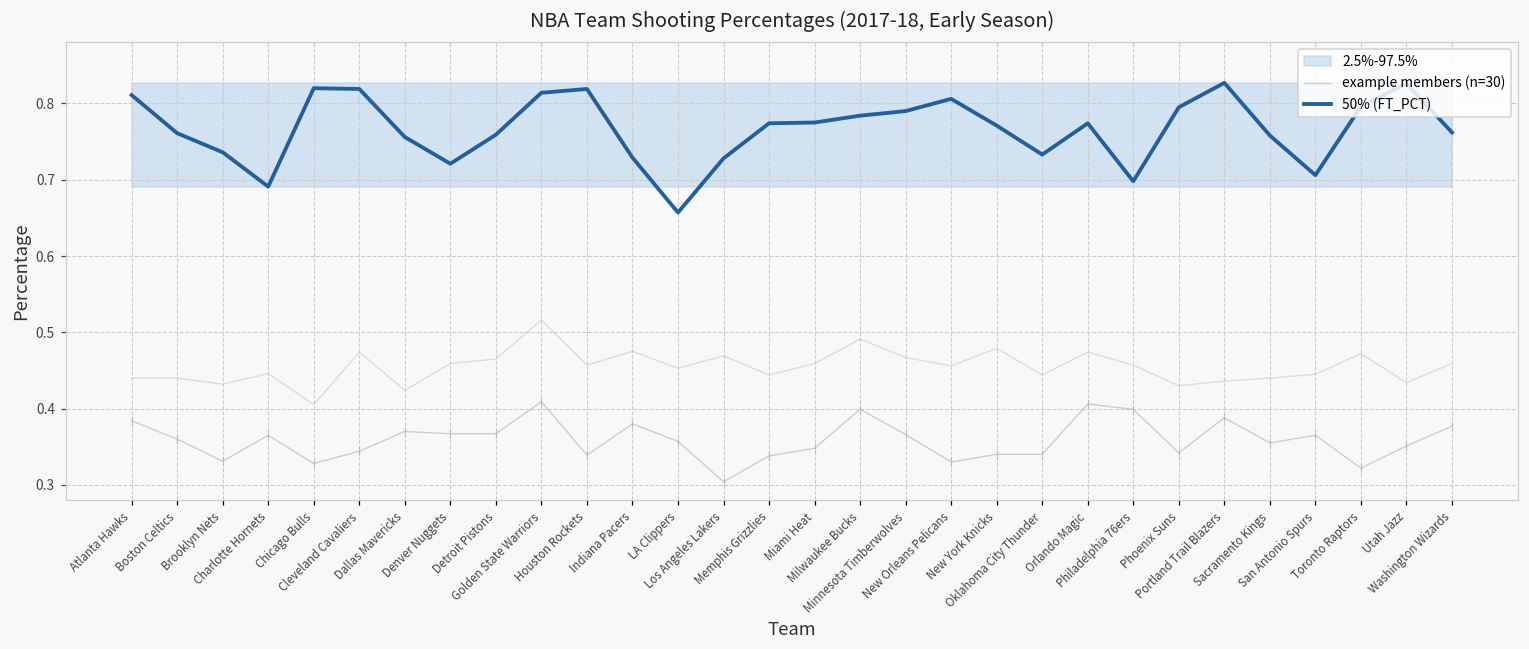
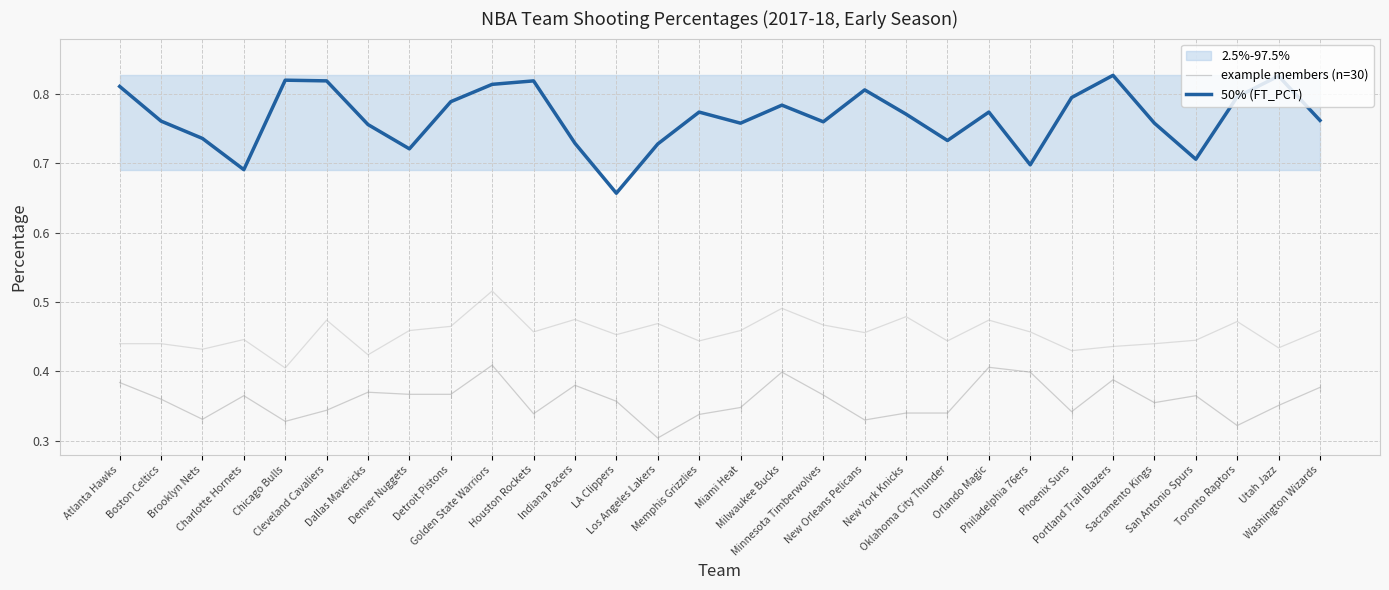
  {
    "50% (FT_PCT)": {
      "Atlanta Hawks": 0.81,
      "Boston Celtics": 0.76,
      "Brooklyn Nets": 0.74,
      "Charlotte Hornets": 0.69,
      "Chicago Bulls": 0.82,
      "Cleveland Cavaliers": 0.82,
      "Dallas Mavericks": 0.76,
      "Denver Nuggets": 0.72,
-     "Detroit Pistons": 0.76,
+     "Detroit Pistons": 0.79,
      "Golden State Warriors": 0.81,
      "Houston Rockets": 0.82,
      "Indiana Pacers": 0.73,
      "LA Clippers": 0.66,
      "Los Angeles Lakers": 0.73,
      "Memphis Grizzlies": 0.77,
-     "Miami Heat": 0.78,
+     "Miami Heat": 0.76,
      "Milwaukee Bucks": 0.78,
-     "Minnesota Timberwolves": 0.79,
+     "Minnesota Timberwolves": 0.76,
      "New Orleans Pelicans": 0.81,
      "New York Knicks": 0.77,
      "Oklahoma City Thunder": 0.73,
      "Orlando Magic": 0.77,
      "Philadelphia 76ers": 0.70,
      "Phoenix Suns": 0.80,
      "Sacramento Kings": 0.76,
      "San Antonio Spurs": 0.71,
      "Washington Wizards": 0.76
    }
  }
